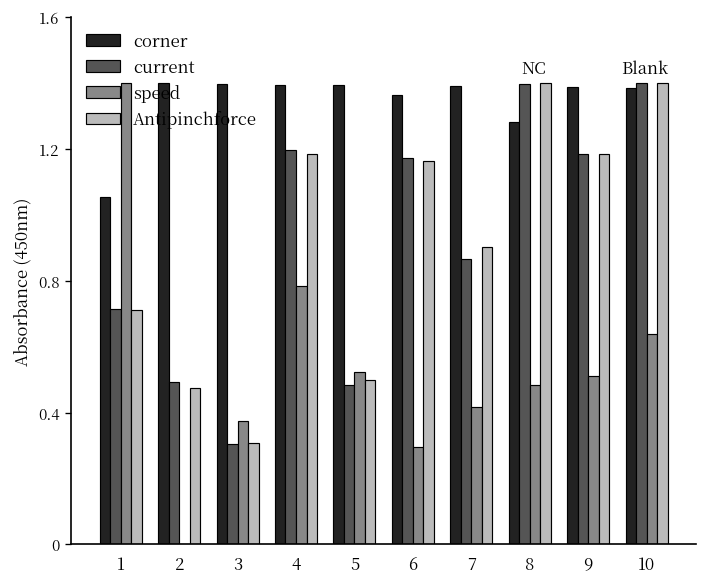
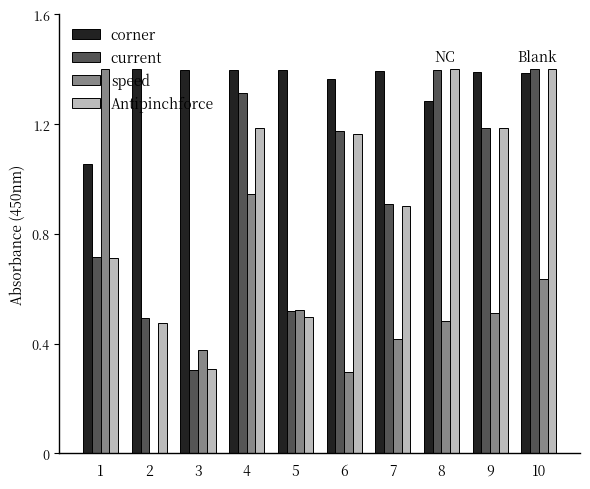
  {
    "corner": {
      "1": 1.06,
      "2": 1.40,
      "3": 1.40,
      "4": 1.40,
      "5": 1.40,
      "6": 1.36,
      "7": 1.39,
      "8": 1.28,
      "9": 1.39,
      "10": 1.39
    },
    "current": {
      "1": 0.72,
      "2": 0.49,
      "3": 0.30,
-     "4": 1.20,
-     "5": 0.48,
+     "4": 1.31,
+     "5": 0.52,
      "6": 1.17,
-     "7": 0.87,
+     "7": 0.91,
      "8": 1.40,
      "9": 1.18,
      "10": 1.40
    },
    "speed": {
      "1": 1.40,
      "2": 0.00,
      "3": 0.38,
-     "4": 0.79,
+     "4": 0.94,
      "5": 0.52,
      "6": 0.30,
      "7": 0.42,
      "8": 0.48,
      "9": 0.51,
      "10": 0.64
    },
    "Antipinchforce": {
      "1": 0.71,
      "2": 0.47,
      "3": 0.31,
      "4": 1.19,
      "5": 0.50,
      "6": 1.16,
      "7": 0.90,
      "8": 1.40,
      "9": 1.19,
      "10": 1.40
    }
  }
